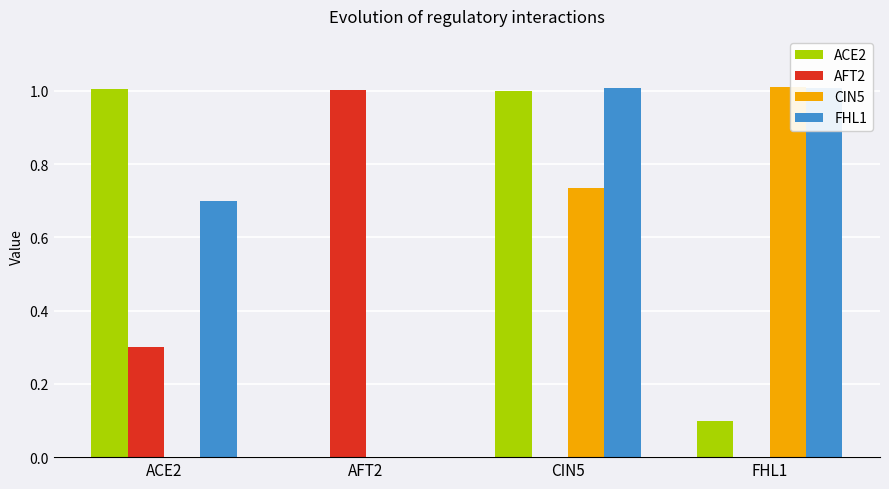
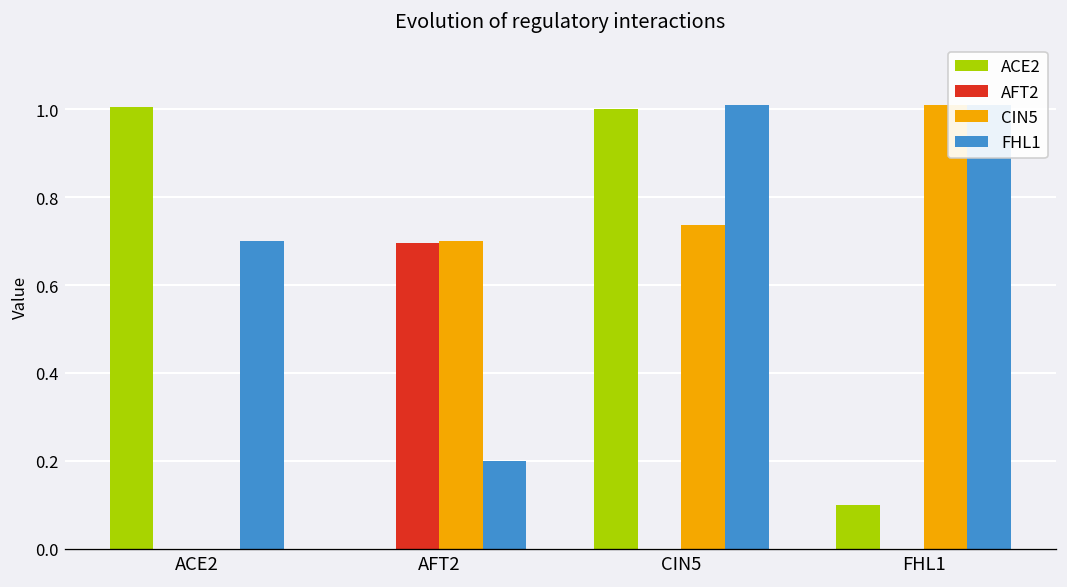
  {
    "ACE2": {
      "ACE2": 1.00,
      "AFT2": 0.00,
      "CIN5": 1.00,
      "FHL1": 0.10
    },
    "AFT2": {
-     "ACE2": 0.3,
-     "AFT2": 1.00,
+     "ACE2": 0.0,
+     "AFT2": 0.70,
      "CIN5": 0.00,
      "FHL1": 0.00
    },
    "CIN5": {
      "ACE2": 0.0,
-     "AFT2": 0.0,
+     "AFT2": 0.7,
      "CIN5": 0.74,
      "FHL1": 1.01
    },
    "FHL1": {
      "ACE2": 0.7,
-     "AFT2": 0.0,
+     "AFT2": 0.2,
      "CIN5": 1.01
    }
  }
